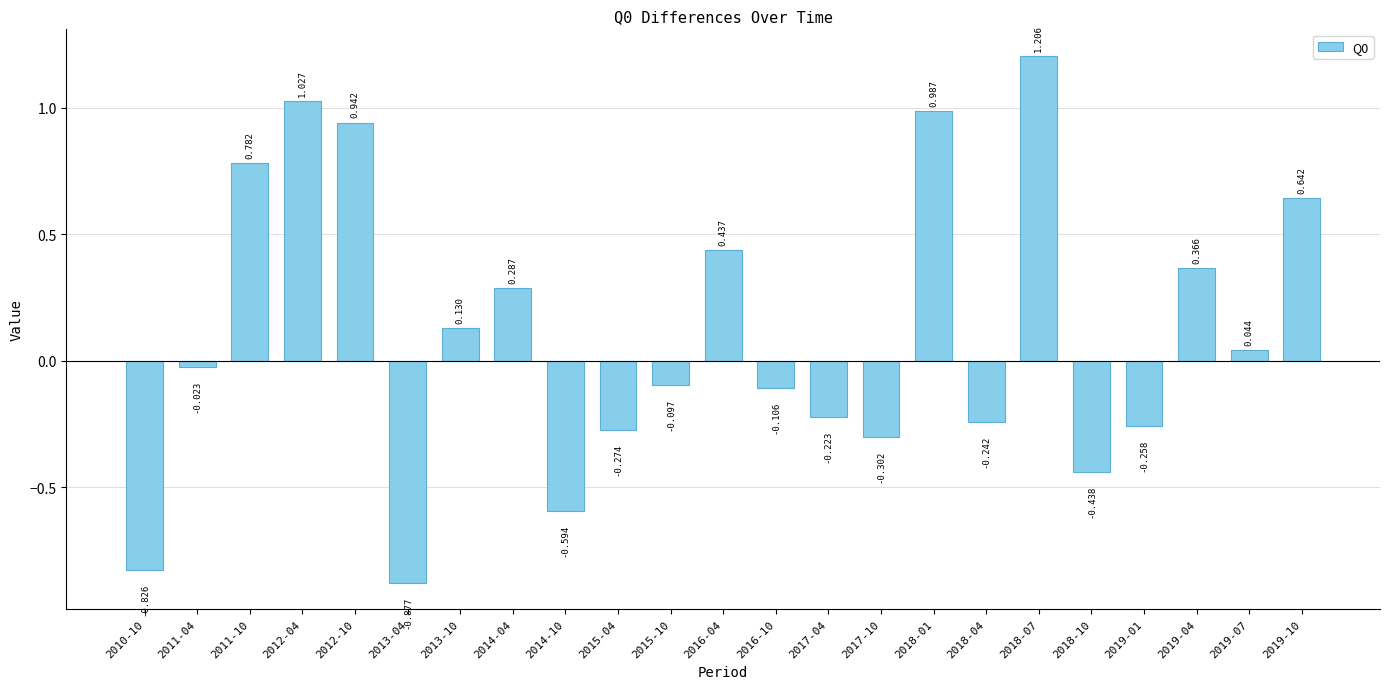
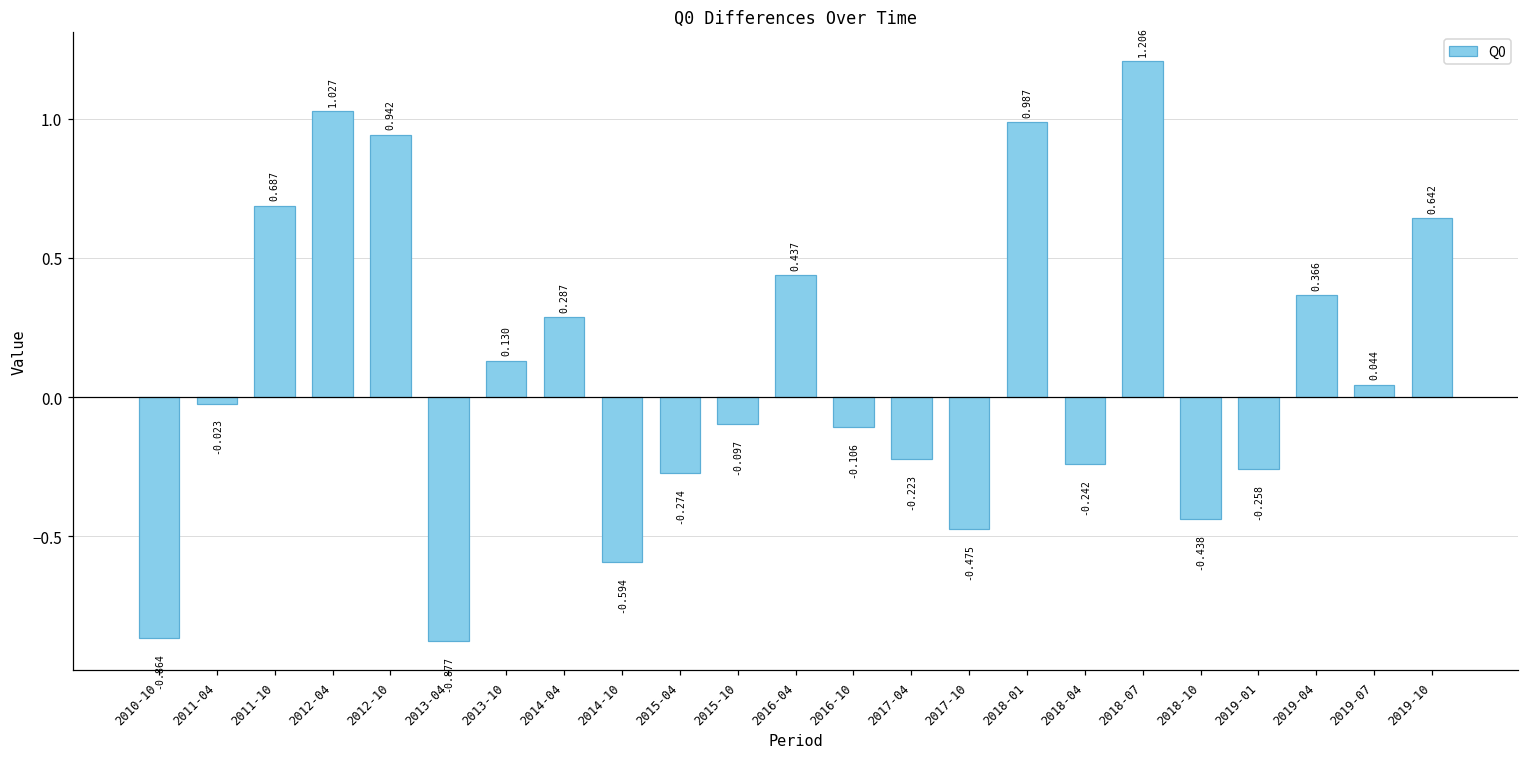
  {
-   "2010-10": -0.826,
+   "2010-10": -0.864,
    "2011-04": -0.023,
-   "2011-10": 0.782,
+   "2011-10": 0.687,
    "2012-04": 1.027,
    "2012-10": 0.942,
    "2013-04": -0.877,
    "2013-10": 0.130,
    "2014-04": 0.287,
    "2014-10": -0.594,
    "2015-04": -0.274,
    "2015-10": -0.097,
    "2016-04": 0.437,
    "2016-10": -0.106,
    "2017-04": -0.223,
-   "2017-10": -0.302,
+   "2017-10": -0.475,
    "2018-01": 0.987,
    "2018-04": -0.242,
    "2018-07": 1.206,
    "2018-10": -0.438,
    "2019-01": -0.258,
    "2019-04": 0.366,
    "2019-07": 0.044,
    "2019-10": 0.642
  }
